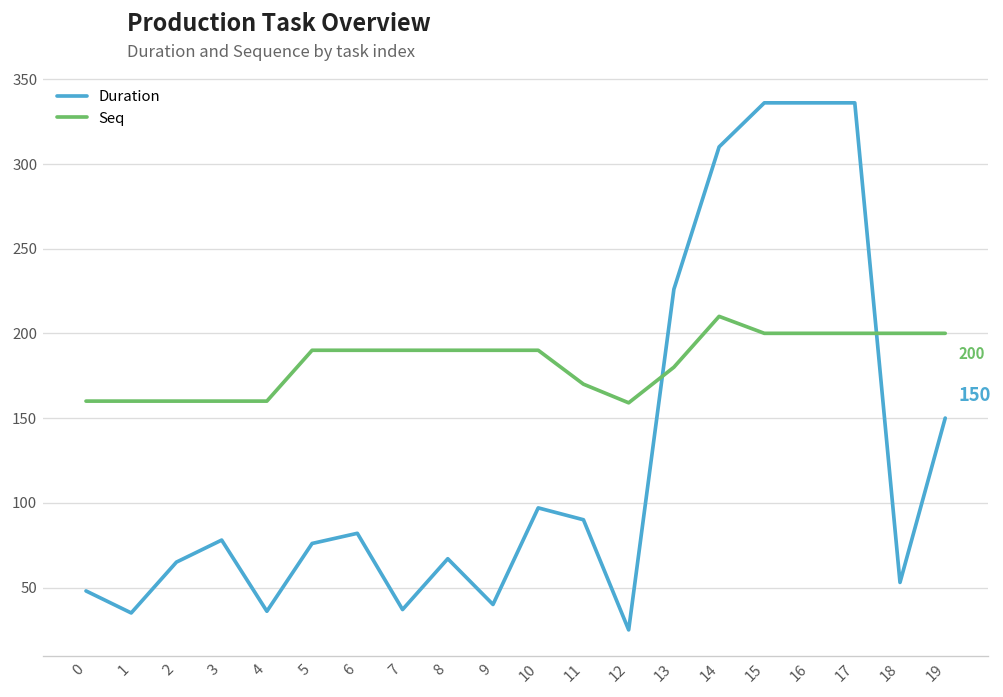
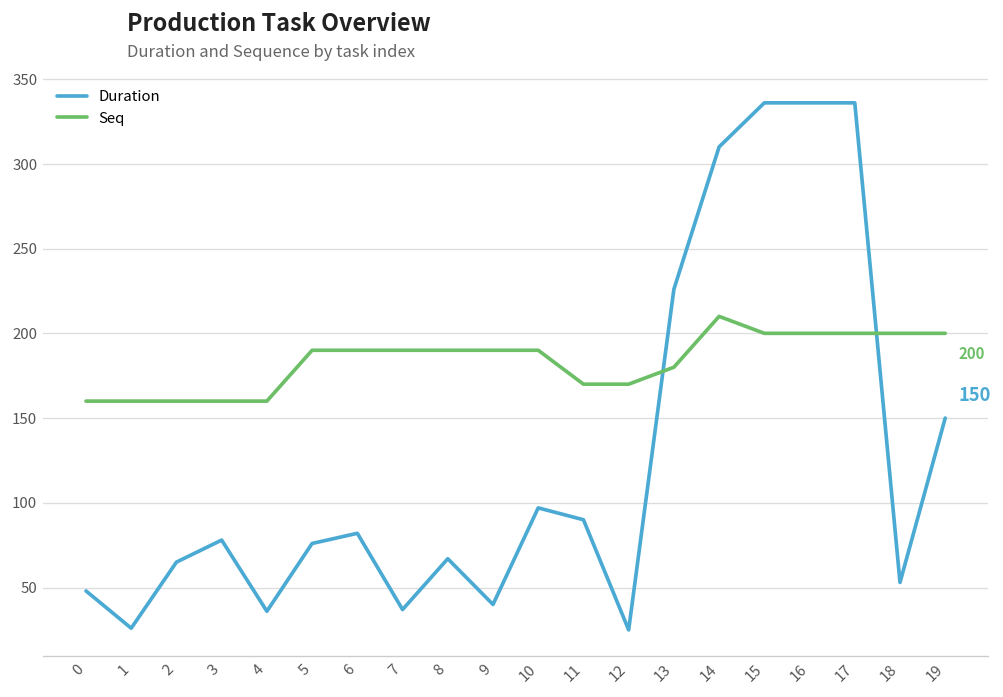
  {
    "Duration": {
      "0": 48,
-     "1": 35,
+     "1": 26,
      "2": 65,
      "3": 78,
      "4": 36,
      "5": 76,
      "6": 82,
      "7": 37,
      "8": 67,
      "9": 40,
      "10": 97,
      "11": 90,
      "12": 25,
      "13": 226,
      "14": 310,
      "15": 336,
      "16": 336,
      "17": 336,
      "18": 53
    },
    "Seq": {
      "0": 160,
      "1": 160,
      "2": 160,
      "3": 160,
      "4": 160,
      "5": 190,
      "6": 190,
      "7": 190,
      "8": 190,
      "9": 190,
      "10": 190,
      "11": 170,
-     "12": 159,
+     "12": 170,
      "13": 180,
      "14": 210,
      "15": 200,
      "16": 200,
      "17": 200,
      "18": 200
    }
  }
